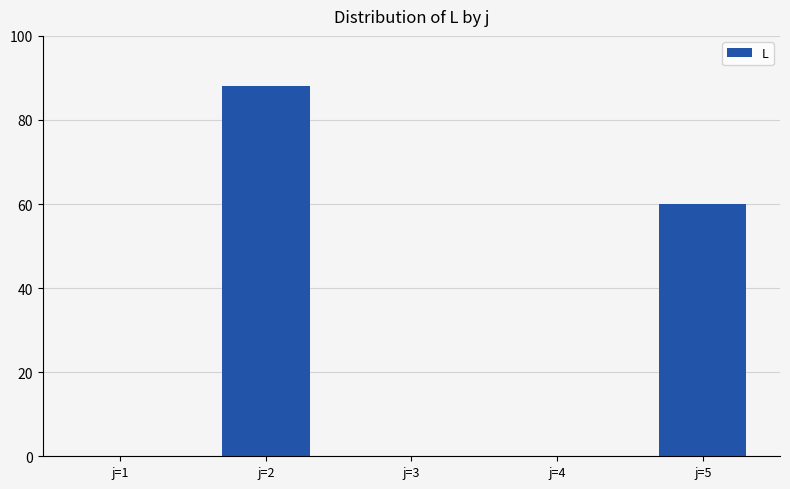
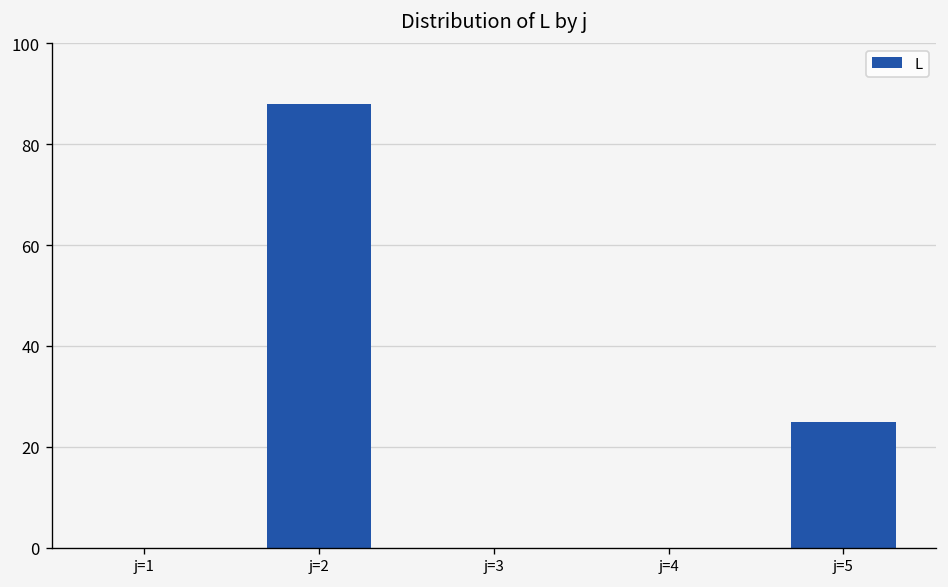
  {
    "j=1": 0,
    "j=2": 88,
    "j=3": 0,
    "j=4": 0,
-   "j=5": 60
+   "j=5": 25
  }
